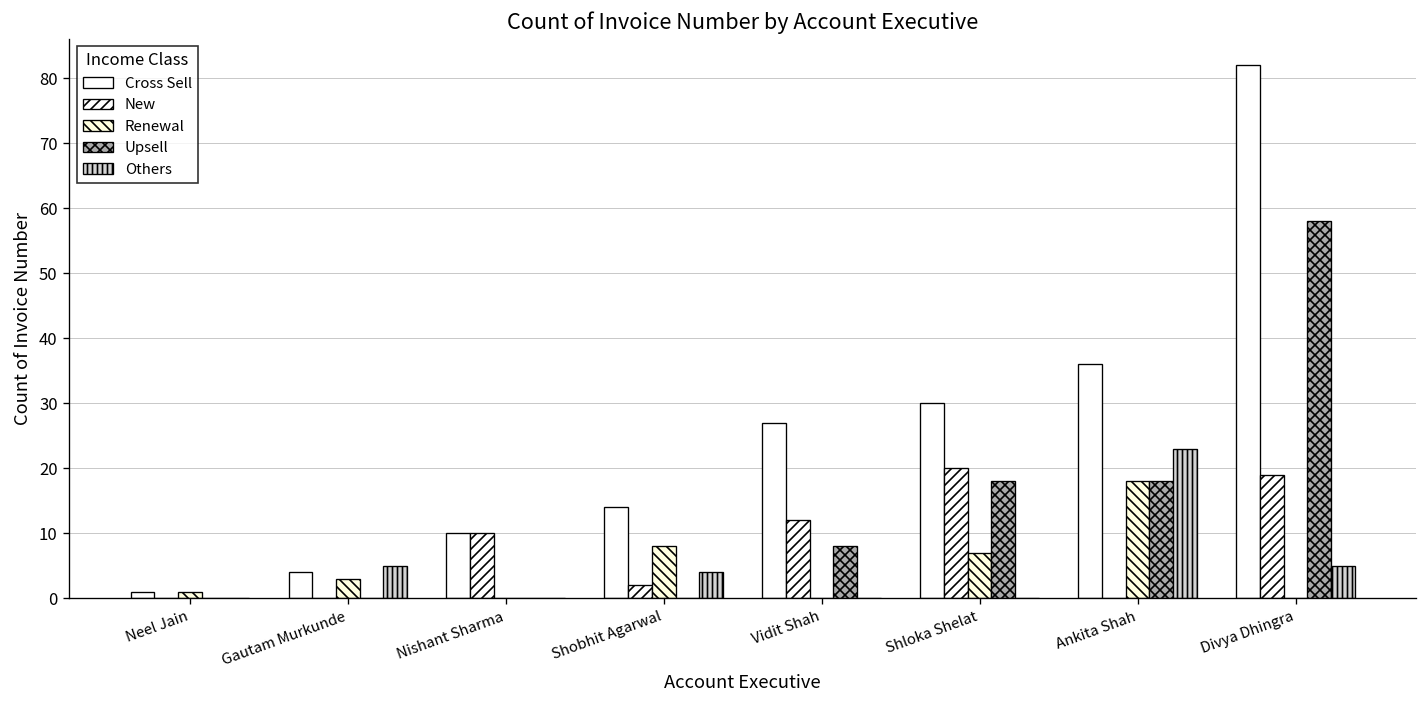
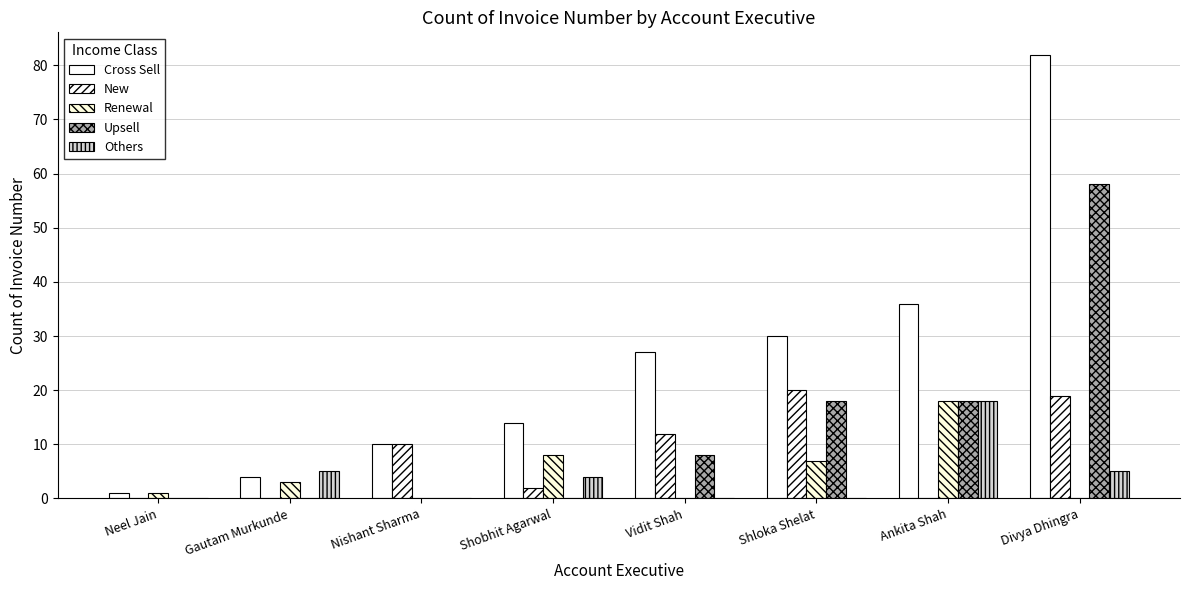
  {
    "Upsell": {
      "Neel Jain": 0,
      "Gautam Murkunde": 0,
      "Nishant Sharma": 0,
      "Shobhit Agarwal": 0,
      "Vidit Shah": 8,
      "Shloka Shelat": 18,
      "Ankita Shah": 18,
      "Divya Dhingra": 58
    },
    "Others": {
      "Neel Jain": 0,
      "Gautam Murkunde": 5,
      "Nishant Sharma": 0,
      "Shobhit Agarwal": 4,
      "Vidit Shah": 0,
      "Shloka Shelat": 0,
-     "Ankita Shah": 23,
+     "Ankita Shah": 18,
      "Divya Dhingra": 5
    }
  }
